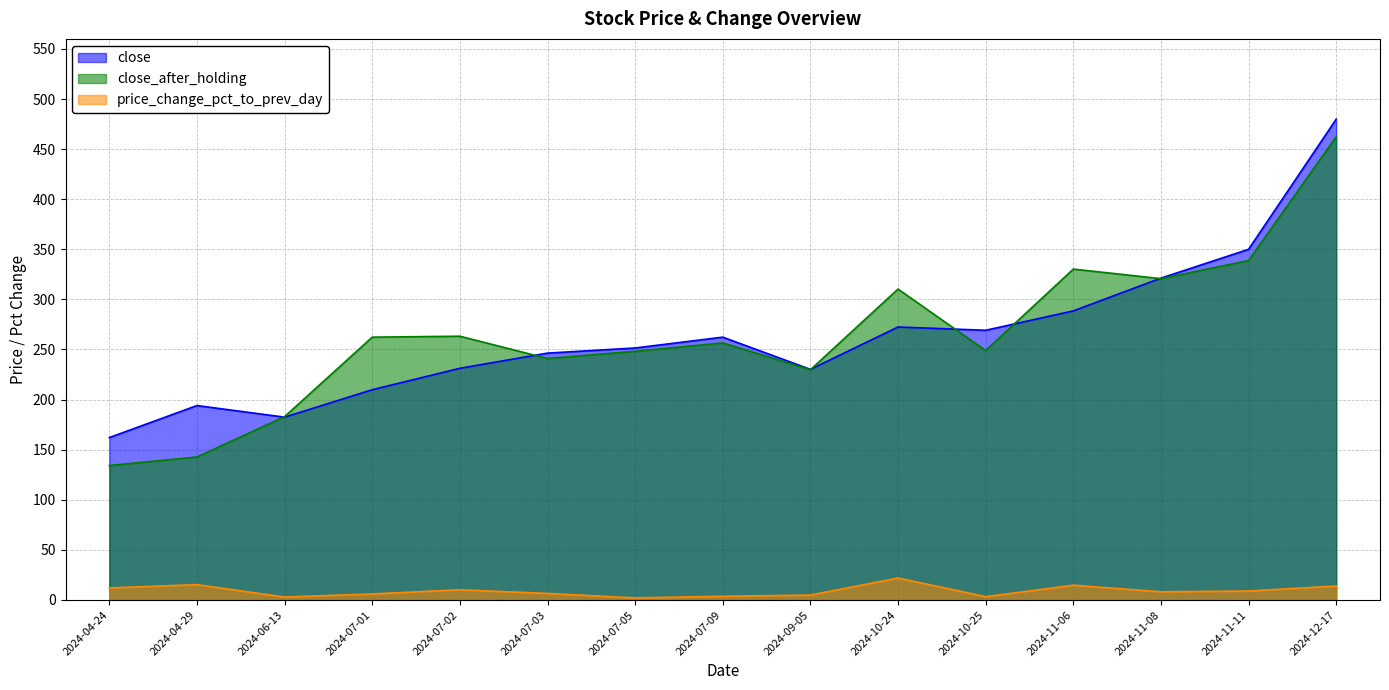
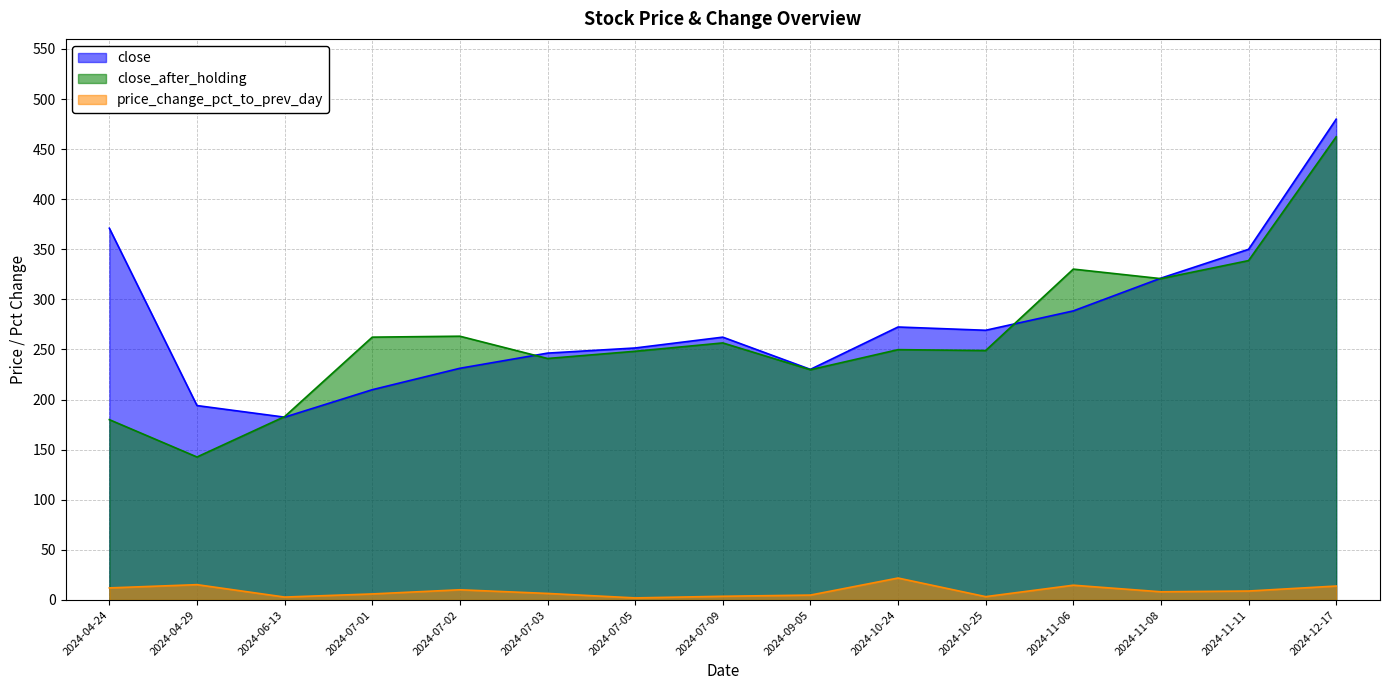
  {
    "close": {
-     "2024-04-24": 162,
+     "2024-04-24": 371,
      "2024-04-29": 194,
      "2024-07-01": 210,
      "2024-07-02": 231,
      "2024-07-03": 246,
      "2024-07-05": 252,
      "2024-07-09": 262,
      "2024-10-24": 272,
      "2024-10-25": 269,
      "2024-11-06": 289,
      "2024-11-11": 350,
      "2024-12-17": 480
    },
    "close_after_holding": {
-     "2024-04-24": 134,
+     "2024-04-24": 180,
      "2024-04-29": 143,
      "2024-07-01": 262,
      "2024-07-02": 263,
      "2024-07-03": 241,
      "2024-07-05": 248,
      "2024-07-09": 257,
-     "2024-10-24": 310,
+     "2024-10-24": 250,
      "2024-10-25": 249,
      "2024-11-06": 330,
      "2024-11-11": 339,
      "2024-12-17": 462
    },
    "price_change_pct_to_prev_day": {
      "2024-04-24": 12,
      "2024-04-29": 15,
      "2024-06-13": 3,
      "2024-07-01": 6,
      "2024-07-02": 10,
      "2024-07-03": 7,
      "2024-07-05": 2,
      "2024-07-09": 4,
      "2024-09-05": 5,
      "2024-10-24": 22,
      "2024-10-25": 3,
      "2024-11-06": 15,
      "2024-11-08": 8,
      "2024-11-11": 9,
      "2024-12-17": 14
    }
  }
